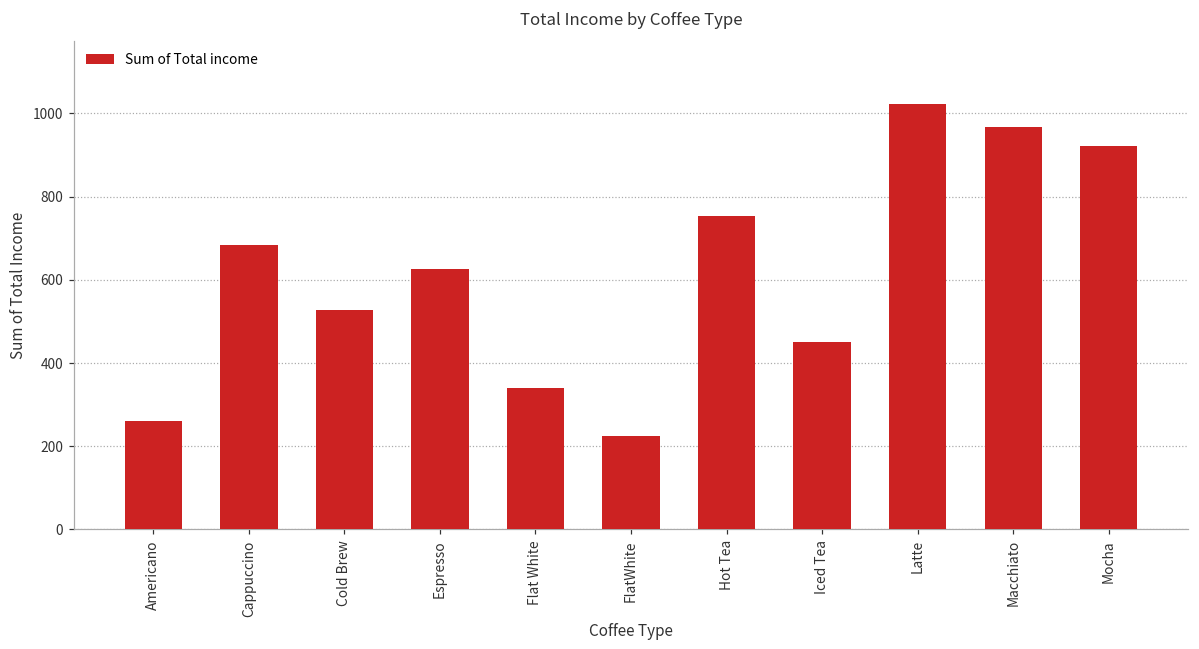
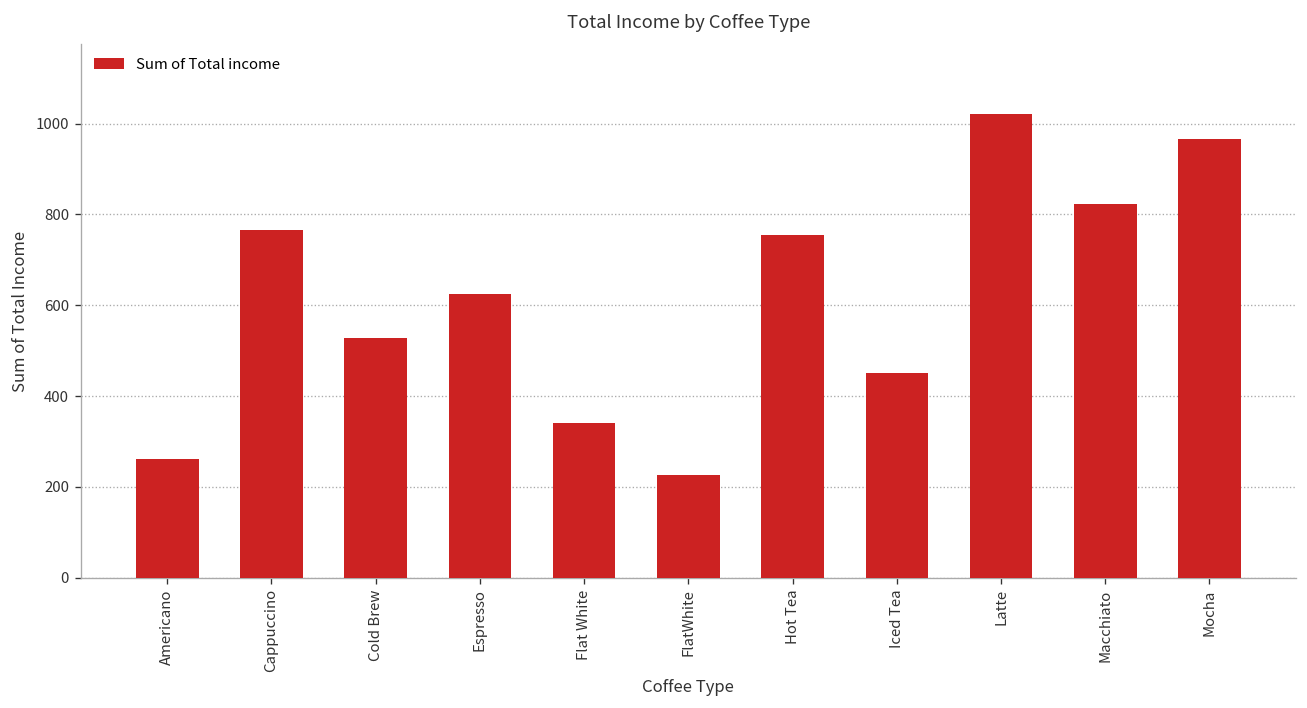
  {
    "Americano": 260,
-   "Cappuccino": 680,
+   "Cappuccino": 770,
    "Cold Brew": 530,
    "Espresso": 630,
    "Flat White": 340,
    "FlatWhite": 230,
    "Hot Tea": 750,
    "Iced Tea": 450,
    "Latte": 1020,
-   "Macchiato": 970,
-   "Mocha": 920
+   "Macchiato": 820,
+   "Mocha": 970
  }
